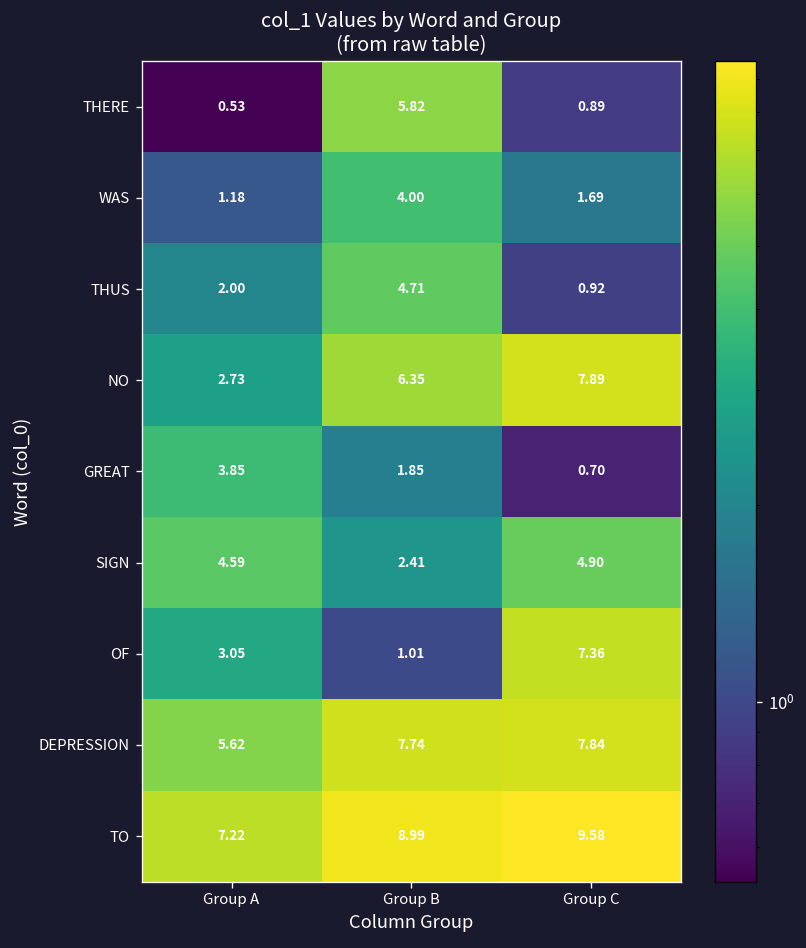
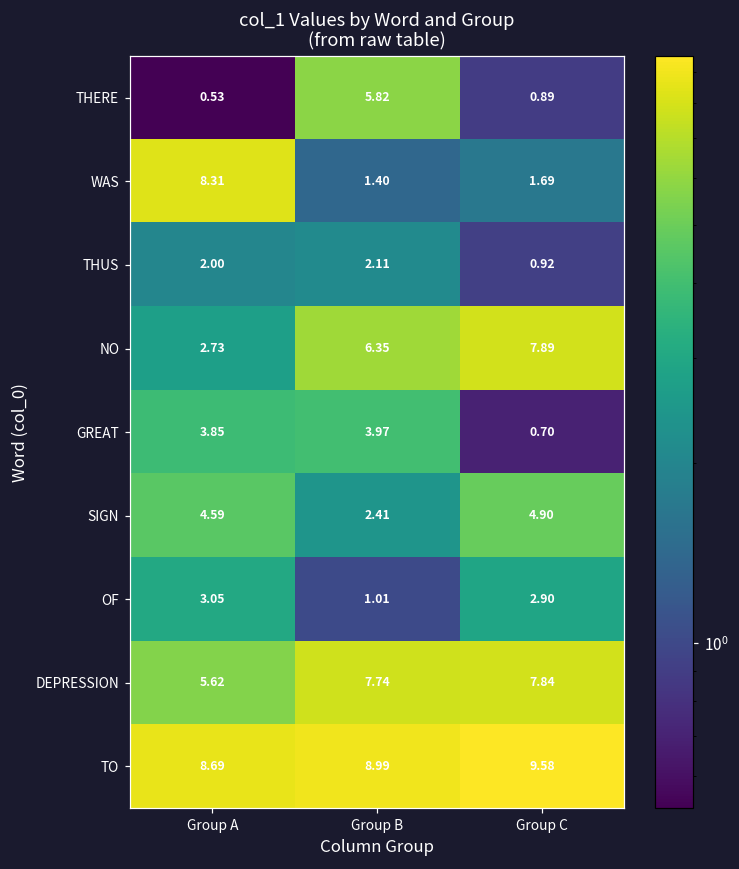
  {
    "THERE": {
      "Group A": 0.53,
      "Group B": 5.82,
      "Group C": 0.89
    },
    "WAS": {
-     "Group A": 1.18,
-     "Group B": 4.00,
+     "Group A": 8.31,
+     "Group B": 1.40,
      "Group C": 1.69
    },
    "THUS": {
      "Group A": 2.00,
-     "Group B": 4.71,
+     "Group B": 2.11,
      "Group C": 0.92
    },
    "NO": {
      "Group A": 2.73,
      "Group B": 6.35,
      "Group C": 7.89
    },
    "GREAT": {
      "Group A": 3.85,
-     "Group B": 1.85,
+     "Group B": 3.97,
      "Group C": 0.70
    },
    "SIGN": {
      "Group A": 4.59,
      "Group B": 2.41,
      "Group C": 4.90
    },
    "OF": {
      "Group A": 3.05,
      "Group B": 1.01,
-     "Group C": 7.36
+     "Group C": 2.90
    },
    "DEPRESSION": {
      "Group A": 5.62,
      "Group B": 7.74,
      "Group C": 7.84
    },
    "TO": {
-     "Group A": 7.22,
+     "Group A": 8.69,
      "Group B": 8.99,
      "Group C": 9.58
    }
  }
